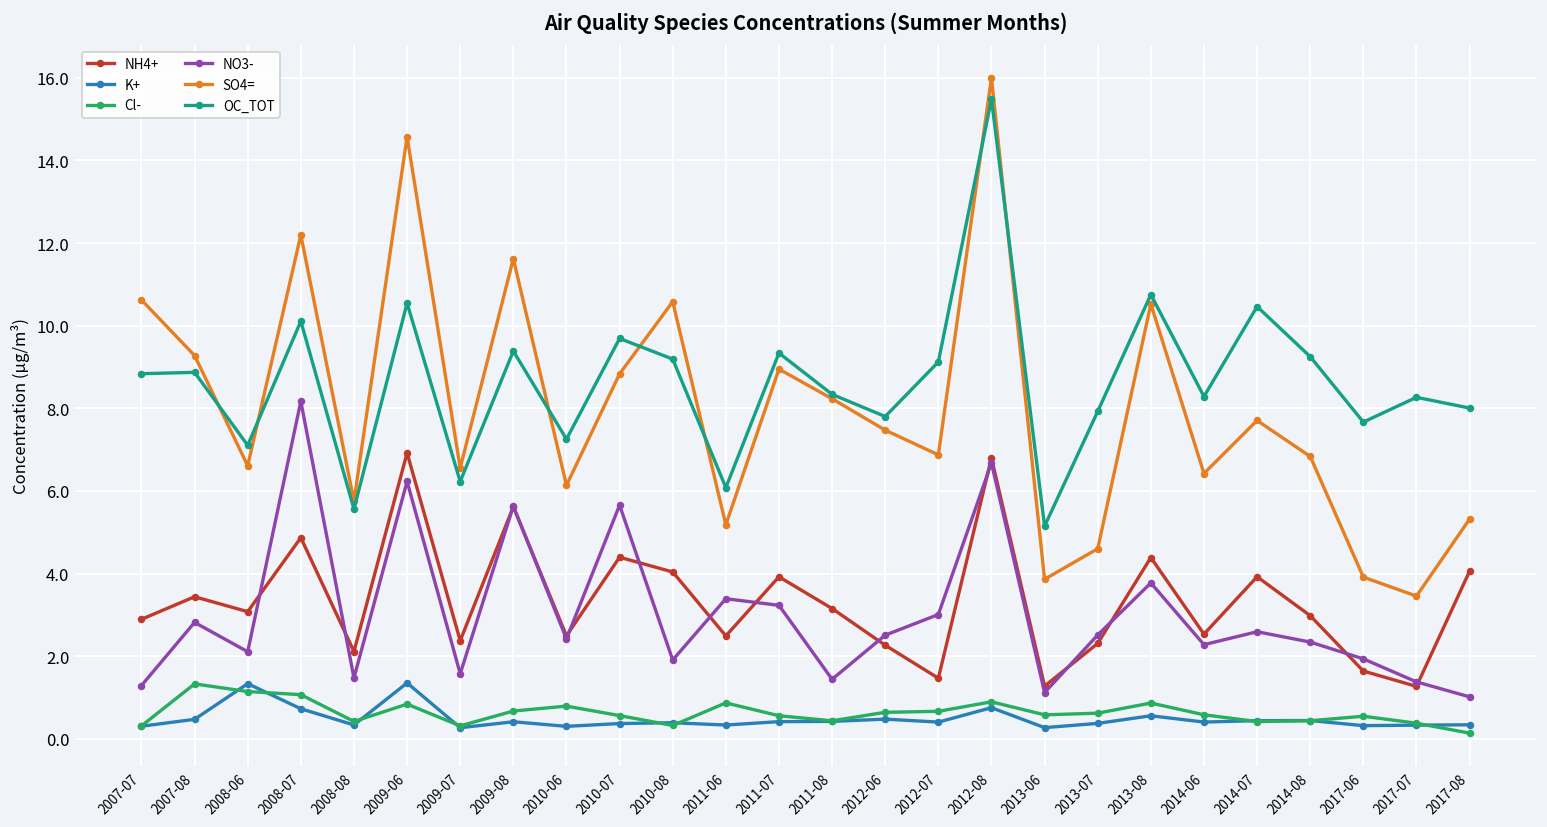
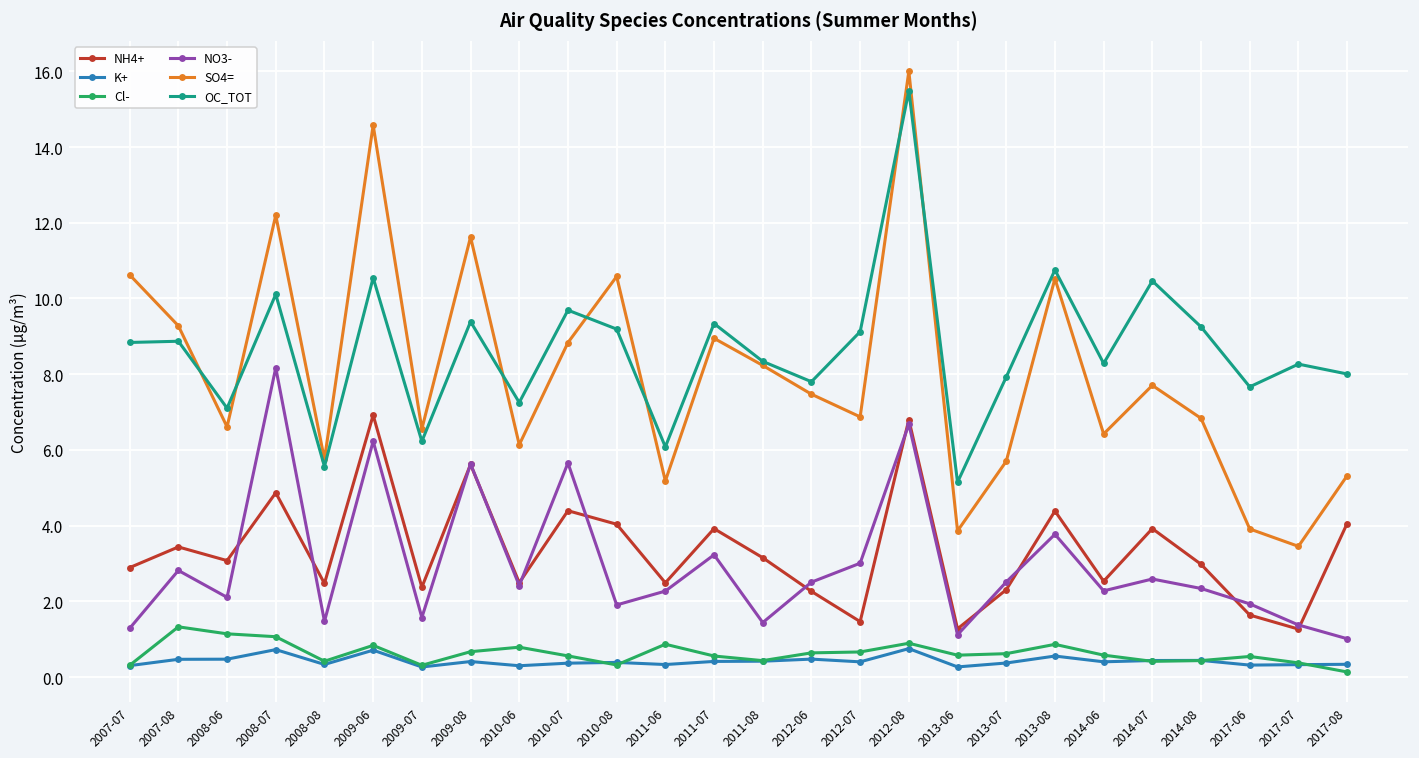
  {
    "NH4+": {
      "2007-07": 2.9,
      "2007-08": 3.4,
      "2008-06": 3.1,
      "2008-07": 4.9,
-     "2008-08": 2.1,
+     "2008-08": 2.5,
      "2009-06": 6.9,
      "2009-07": 2.4,
      "2010-07": 4.4,
      "2010-08": 4.0,
      "2011-06": 2.5,
      "2011-07": 3.9,
      "2011-08": 3.2,
      "2012-06": 2.3,
      "2012-07": 1.5,
      "2012-08": 6.8,
      "2013-06": 1.3,
      "2013-07": 2.3,
      "2013-08": 4.4,
      "2014-06": 2.5,
      "2014-07": 3.9,
      "2014-08": 3.0,
      "2017-06": 1.6,
      "2017-07": 1.3,
      "2017-08": 4.1
    },
    "K+": {
      "2007-08": 0.5,
-     "2008-06": 1.3,
+     "2008-06": 0.5,
      "2008-07": 0.7,
      "2008-08": 0.3,
-     "2009-06": 1.4,
+     "2009-06": 0.7,
      "2009-08": 0.4,
      "2010-06": 0.3,
      "2010-07": 0.4,
      "2011-06": 0.3,
      "2011-07": 0.4,
      "2012-06": 0.5,
      "2012-07": 0.4,
      "2012-08": 0.8,
      "2013-06": 0.3,
      "2013-07": 0.4,
      "2013-08": 0.6,
      "2014-06": 0.4,
      "2017-06": 0.3,
      "2017-08": 0.3
    },
    "NO3-": {
      "2007-07": 1.3,
      "2007-08": 2.8,
      "2008-06": 2.1,
      "2008-07": 8.2,
      "2008-08": 1.5,
      "2009-06": 6.2,
      "2009-07": 1.6,
      "2010-07": 5.7,
      "2010-08": 1.9,
-     "2011-06": 3.4,
+     "2011-06": 2.3,
      "2011-07": 3.2,
      "2011-08": 1.4,
      "2012-06": 2.5,
      "2012-07": 3.0,
      "2012-08": 6.7,
      "2013-06": 1.1,
      "2013-07": 2.5,
      "2013-08": 3.8,
      "2014-06": 2.3,
      "2014-07": 2.6,
      "2014-08": 2.3,
      "2017-06": 1.9,
      "2017-07": 1.4,
      "2017-08": 1.0
    },
    "SO4=": {
      "2007-07": 10.6,
      "2007-08": 9.3,
      "2008-06": 6.6,
      "2008-07": 12.2,
      "2008-08": 5.8,
      "2009-06": 14.6,
      "2009-07": 6.6,
      "2009-08": 11.6,
      "2010-06": 6.1,
      "2010-07": 8.8,
      "2010-08": 10.6,
      "2011-06": 5.2,
      "2011-07": 8.9,
      "2011-08": 8.2,
      "2012-06": 7.5,
      "2012-07": 6.9,
      "2012-08": 16.0,
      "2013-06": 3.9,
-     "2013-07": 4.6,
+     "2013-07": 5.7,
      "2013-08": 10.5,
      "2014-06": 6.4,
      "2014-07": 7.7,
      "2014-08": 6.8,
      "2017-06": 3.9,
      "2017-07": 3.5,
      "2017-08": 5.3
    }
  }
